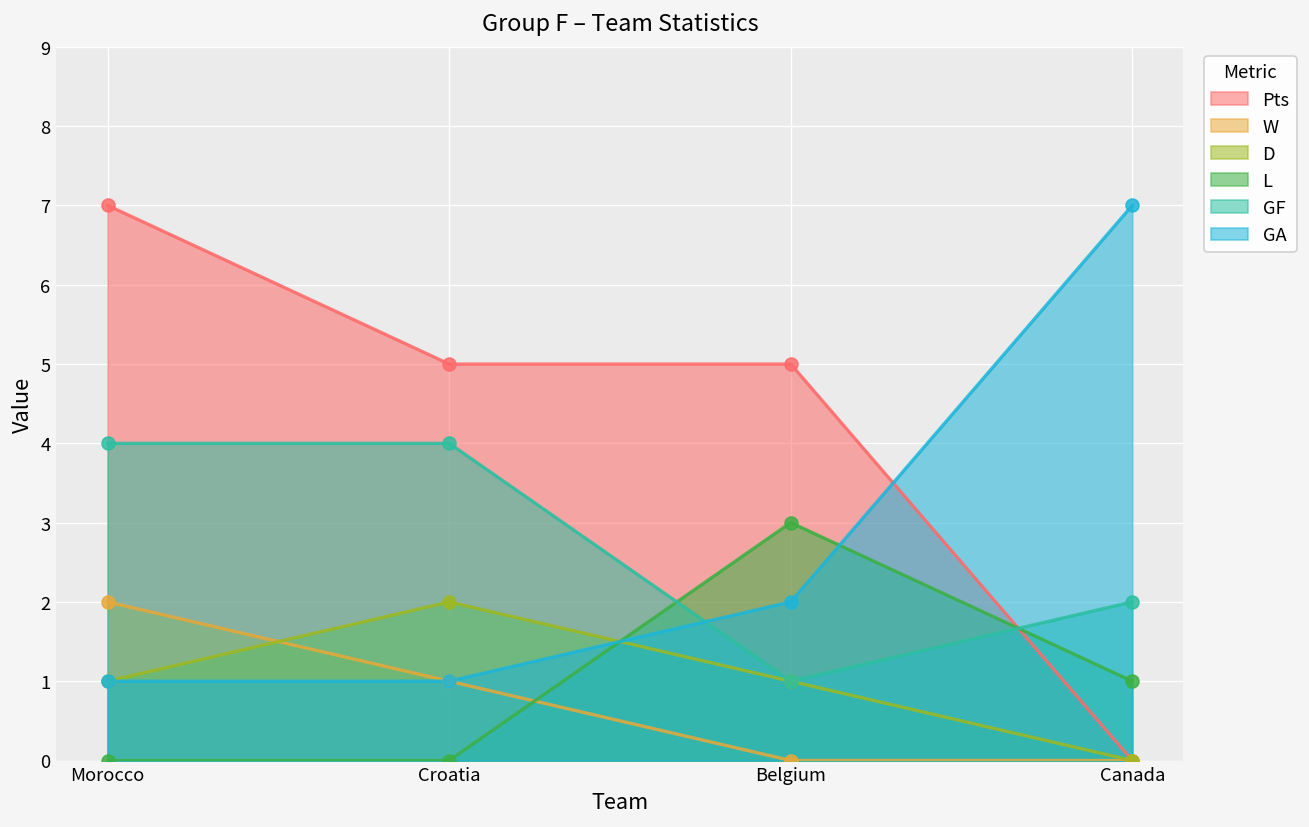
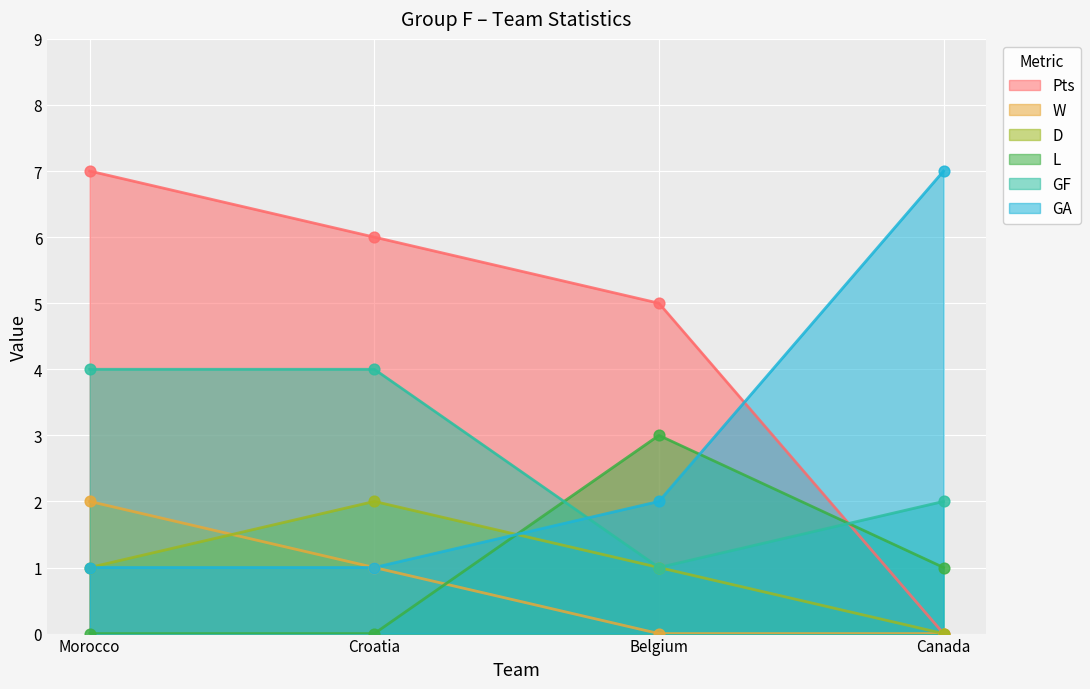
  {
    "Pts": {
      "Morocco": 7,
-     "Croatia": 5,
+     "Croatia": 6,
      "Belgium": 5
    },
    "W": {
      "Morocco": 2,
      "Belgium": 0
    },
    "D": {
      "Croatia": 2
    },
    "L": {
      "Morocco": 0,
      "Croatia": 0,
      "Belgium": 3,
      "Canada": 1
    }
  }
